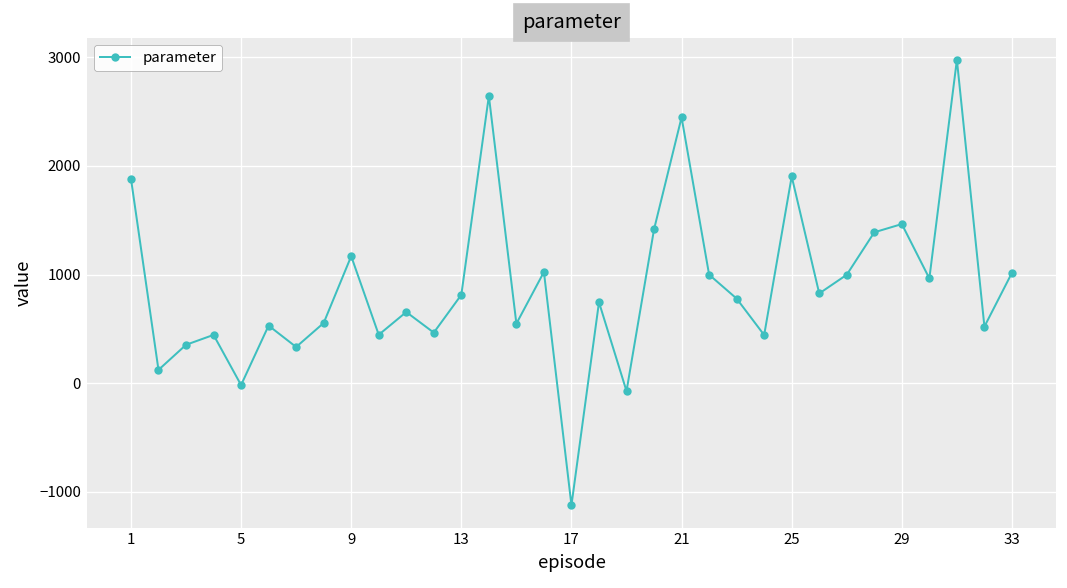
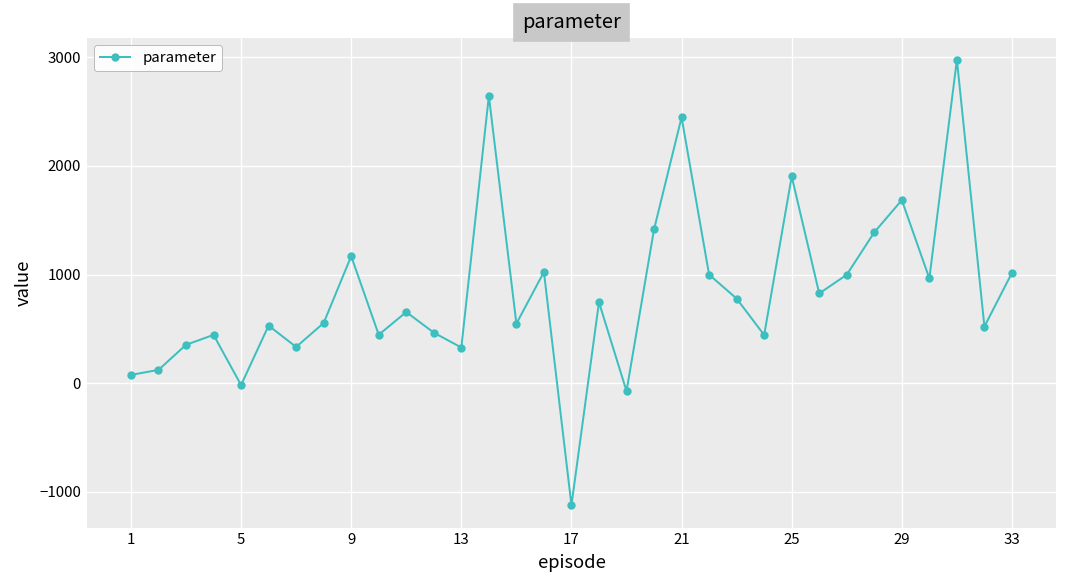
  {
-   "1": 1900,
+   "1": 100,
    "5": 0,
    "9": 1200,
-   "13": 800,
+   "13": 300,
    "17": -1100,
    "21": 2400,
    "25": 1900,
-   "29": 1500,
+   "29": 1700,
    "33": 1000
  }
